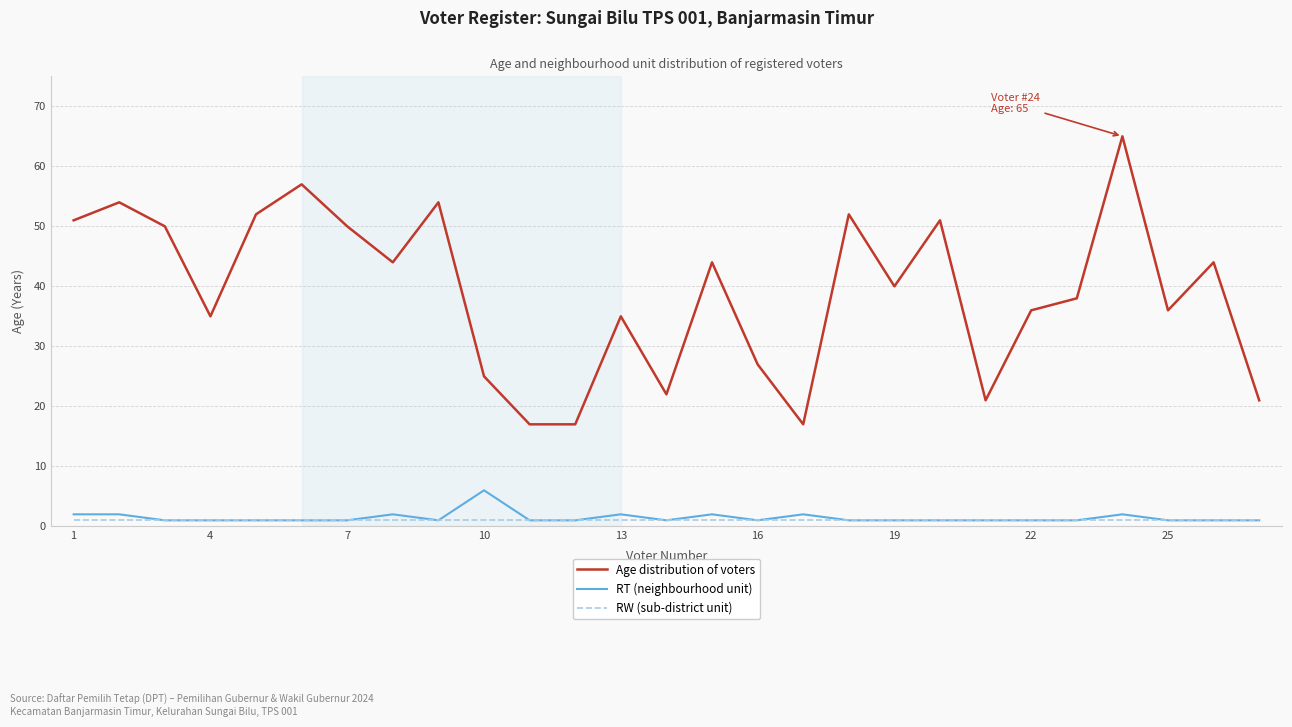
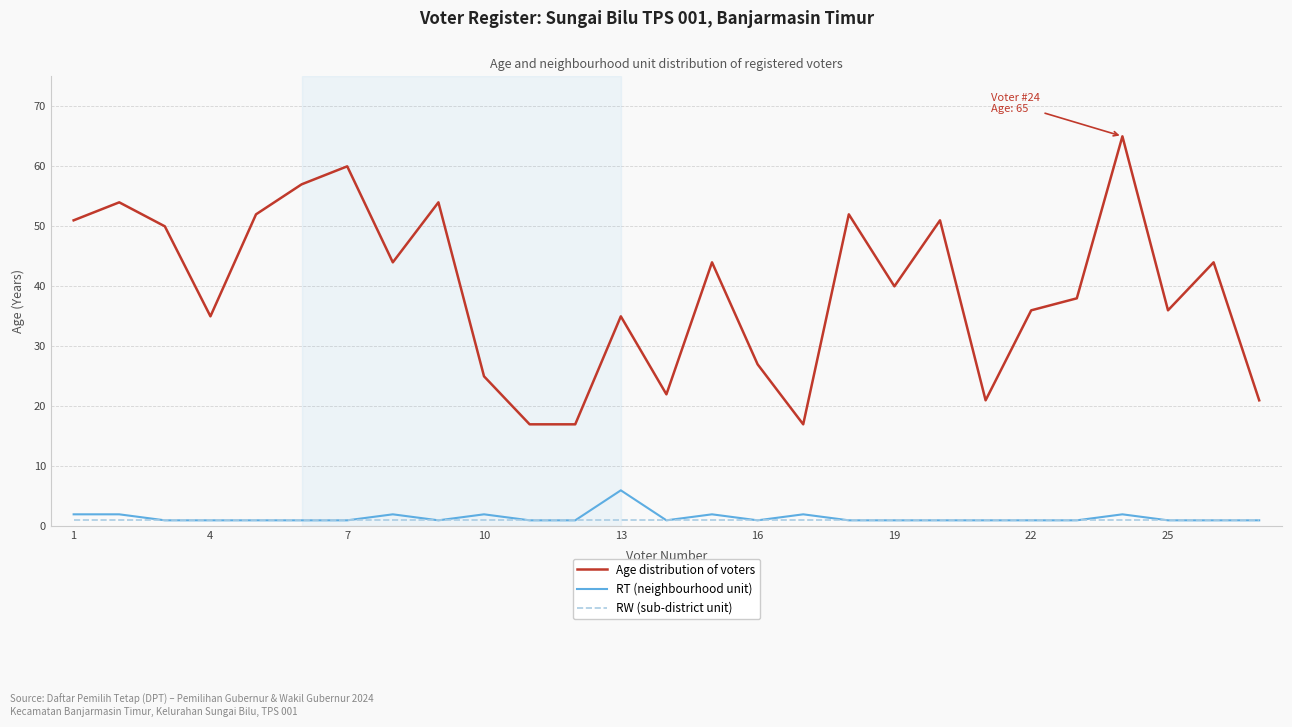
  {
    "Age distribution of voters": {
      "1": 51,
      "4": 35,
-     "7": 50,
+     "7": 60,
      "10": 25,
      "13": 35,
      "16": 27,
      "19": 40,
      "22": 36,
      "25": 36
    },
    "RT (neighbourhood unit)": {
      "1": 2,
-     "10": 6,
-     "13": 2
+     "10": 2,
+     "13": 6
    },
    "RW (sub-district unit)": {
      "1": 1,
      "10": 1,
      "13": 1
    }
  }
